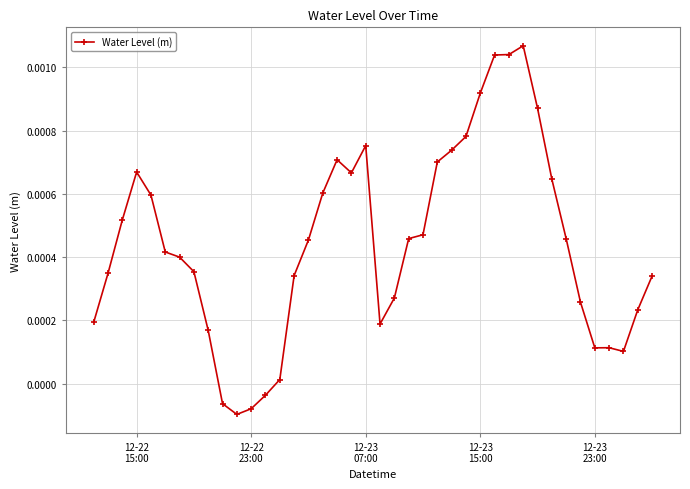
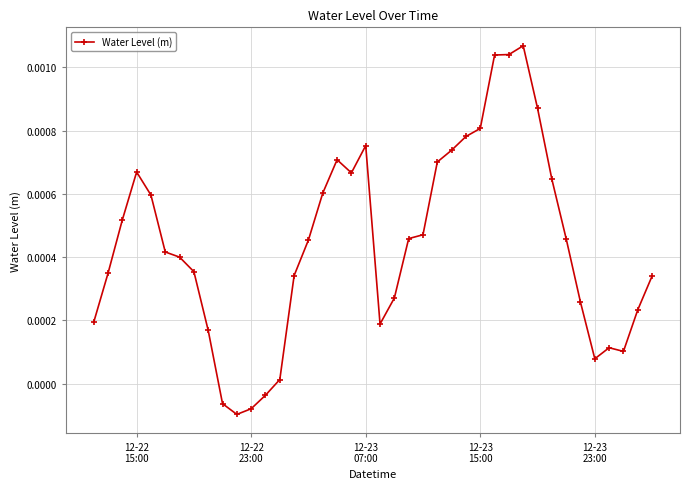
  {
    "12-22 15:00": 0.00067,
    "12-22 23:00": -0.00008,
    "12-23 07:00": 0.00075,
-   "12-23 15:00": 0.00092,
-   "12-23 23:00": 0.00011
+   "12-23 15:00": 0.00081,
+   "12-23 23:00": 0.00008
  }
